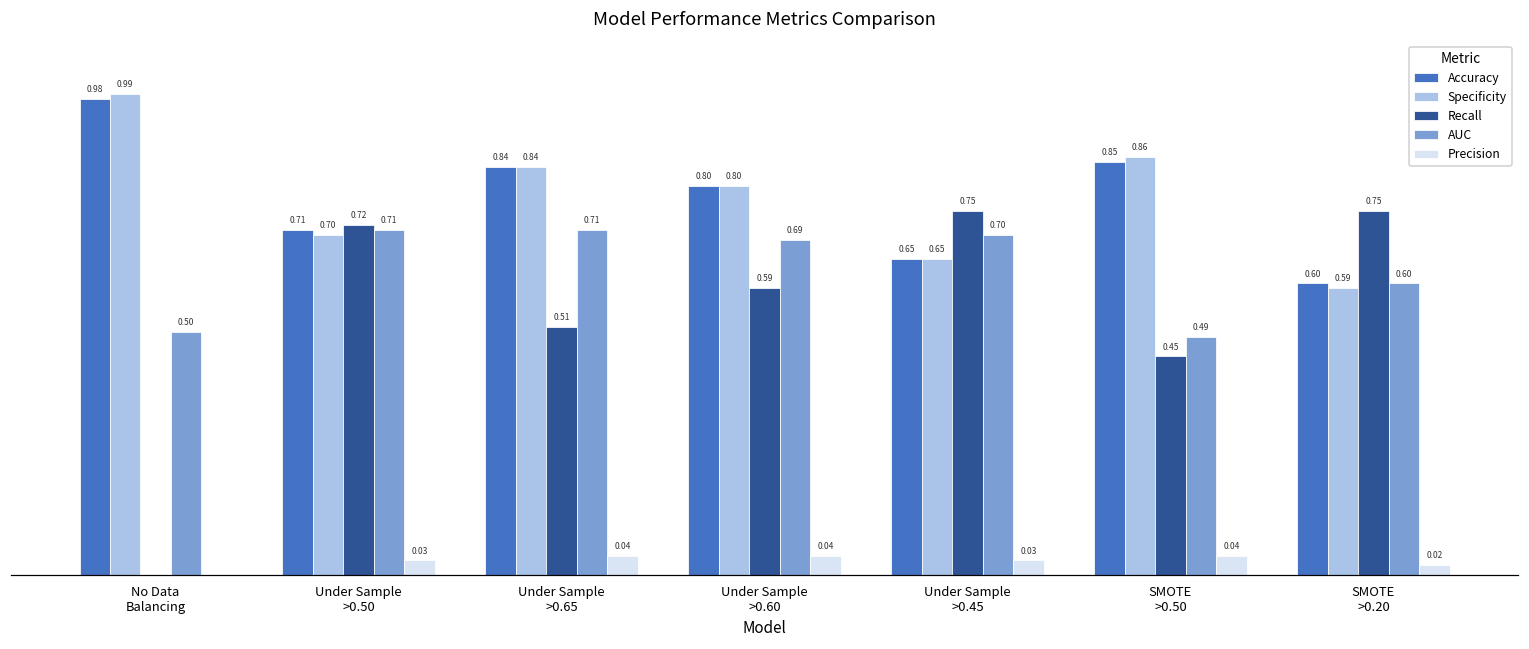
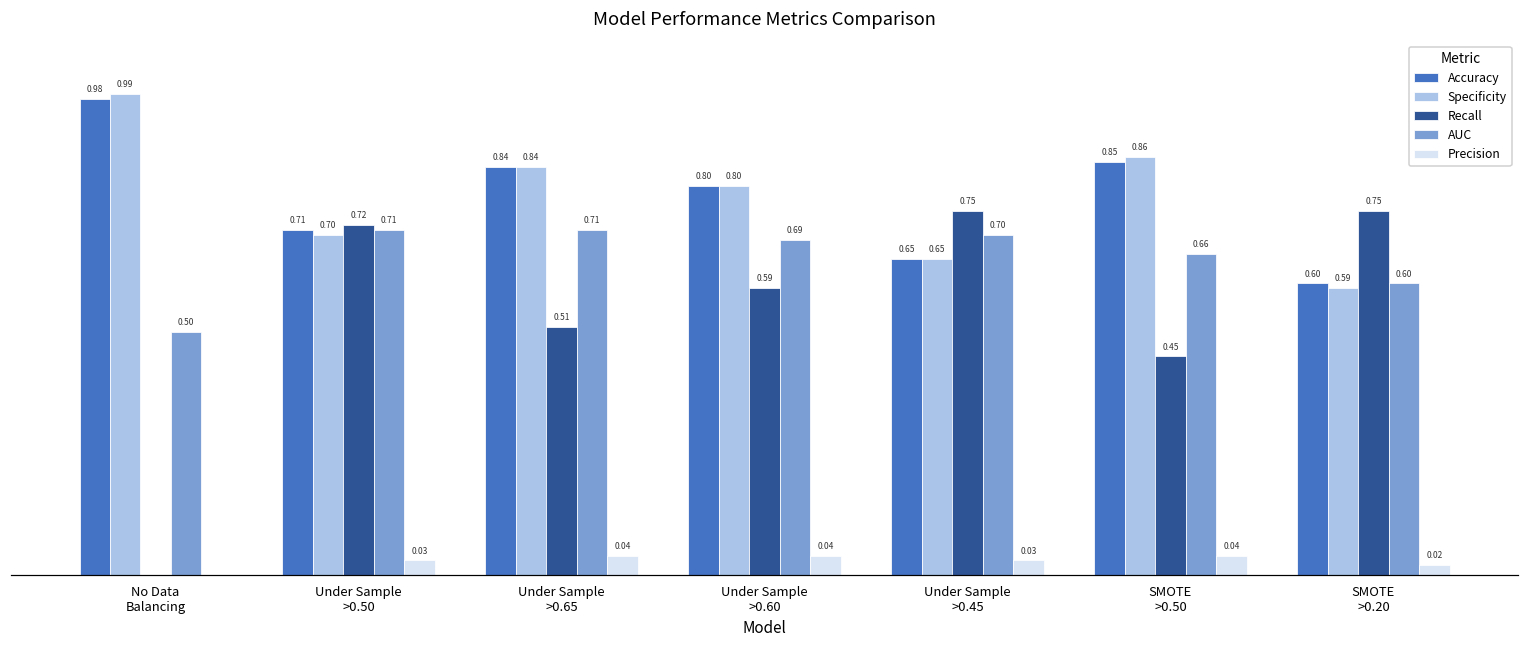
  {
    "AUC": {
      "No Data Balancing": 0.50,
      "Under Sample >0.50": 0.71,
      "Under Sample >0.65": 0.71,
      "Under Sample >0.60": 0.69,
      "Under Sample >0.45": 0.70,
-     "SMOTE >0.50": 0.49,
+     "SMOTE >0.50": 0.66,
      "SMOTE >0.20": 0.60
    }
  }
